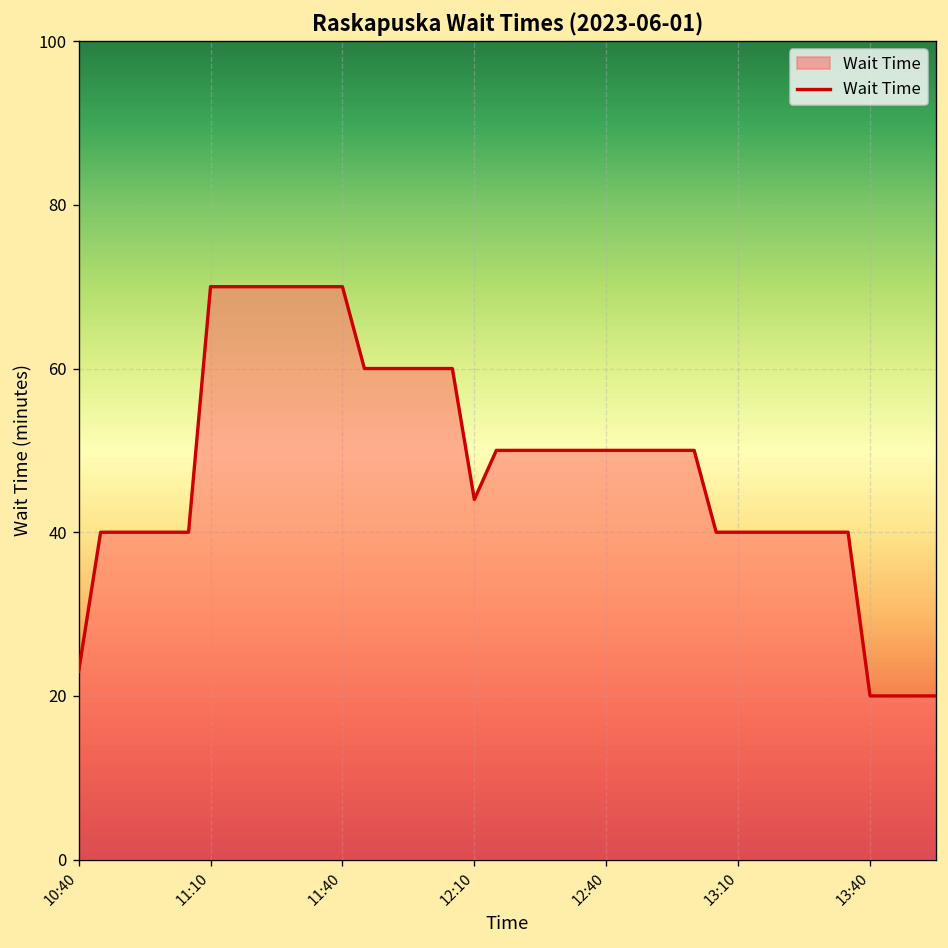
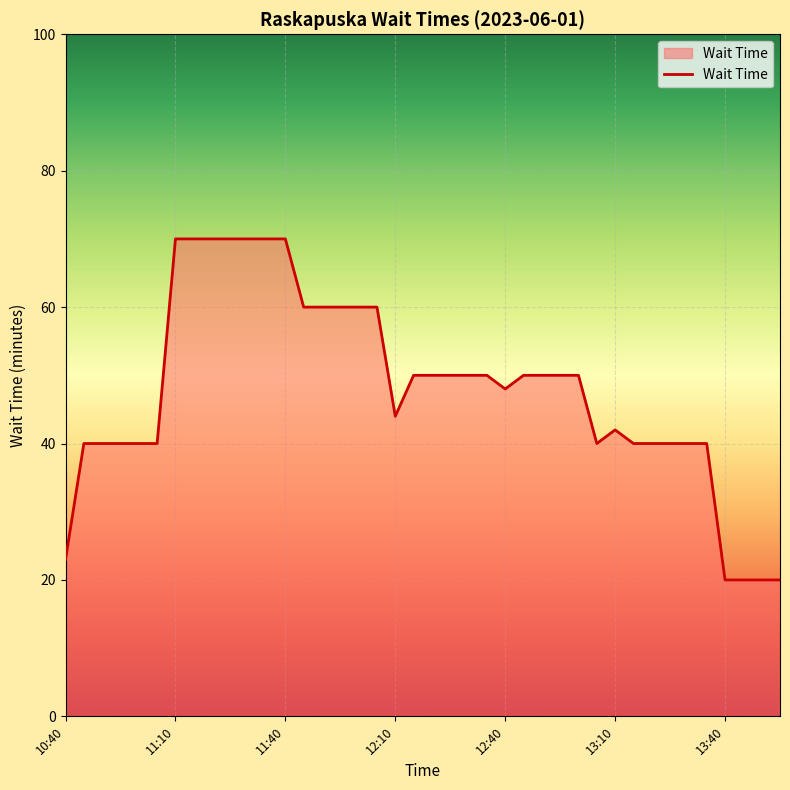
  {
    "10:40": 23,
    "11:10": 70,
    "11:40": 70,
    "12:10": 44,
-   "12:40": 50,
-   "13:10": 40,
+   "12:40": 48,
+   "13:10": 42,
    "13:40": 20
  }
